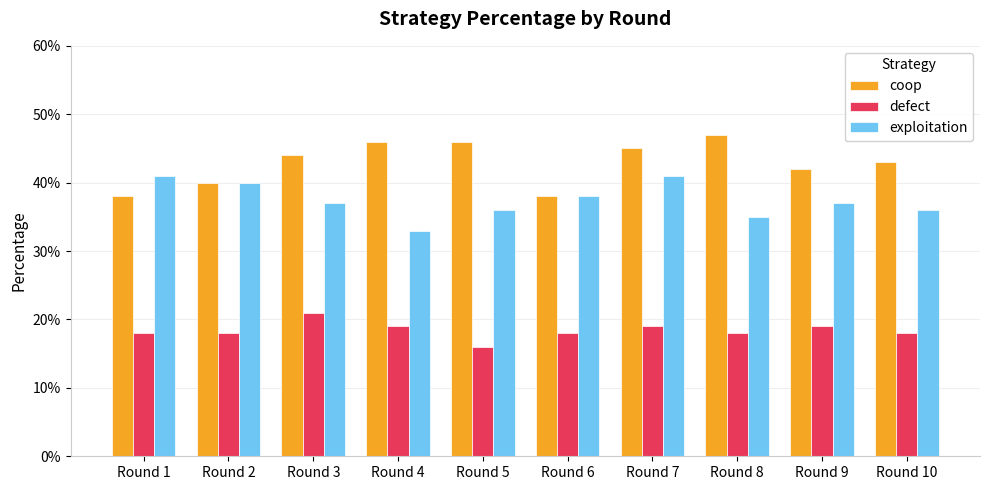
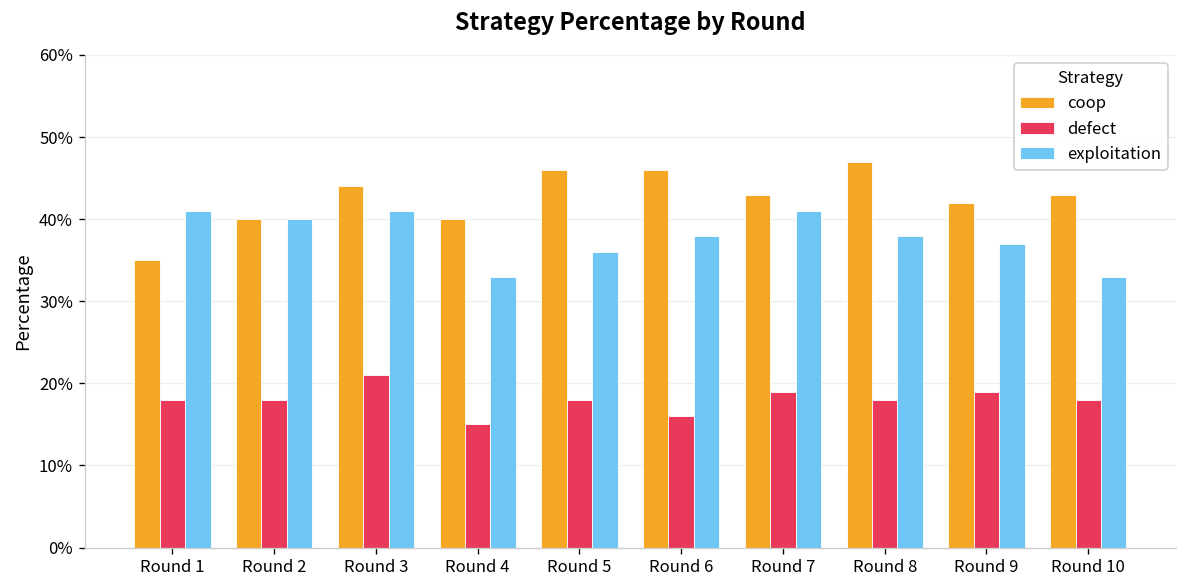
  {
    "coop": {
-     "Round 1": "38%",
+     "Round 1": "35%",
      "Round 2": "40%",
      "Round 3": "44%",
-     "Round 4": "46%",
+     "Round 4": "40%",
      "Round 5": "46%",
-     "Round 6": "38%",
-     "Round 7": "45%",
+     "Round 6": "46%",
+     "Round 7": "43%",
      "Round 8": "47%",
      "Round 9": "42%",
      "Round 10": "43%"
    },
    "defect": {
      "Round 1": "18%",
      "Round 2": "18%",
      "Round 3": "21%",
-     "Round 4": "19%",
-     "Round 5": "16%",
-     "Round 6": "18%",
+     "Round 4": "15%",
+     "Round 5": "18%",
+     "Round 6": "16%",
      "Round 7": "19%",
      "Round 8": "18%",
      "Round 9": "19%",
      "Round 10": "18%"
    },
    "exploitation": {
      "Round 1": "41%",
      "Round 2": "40%",
-     "Round 3": "37%",
+     "Round 3": "41%",
      "Round 4": "33%",
      "Round 5": "36%",
      "Round 6": "38%",
      "Round 7": "41%",
-     "Round 8": "35%",
+     "Round 8": "38%",
      "Round 9": "37%",
-     "Round 10": "36%"
+     "Round 10": "33%"
    }
  }
